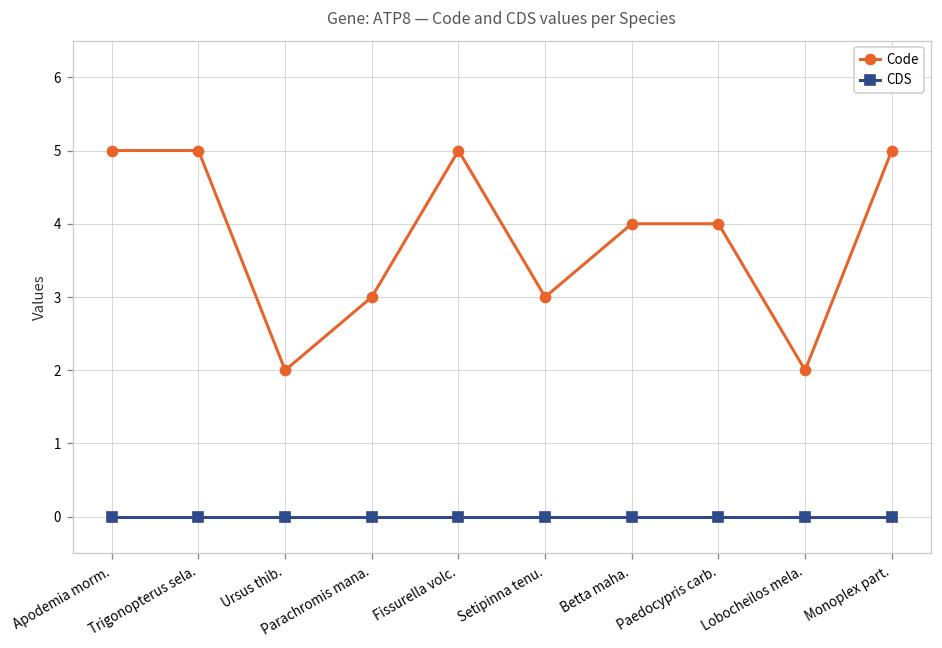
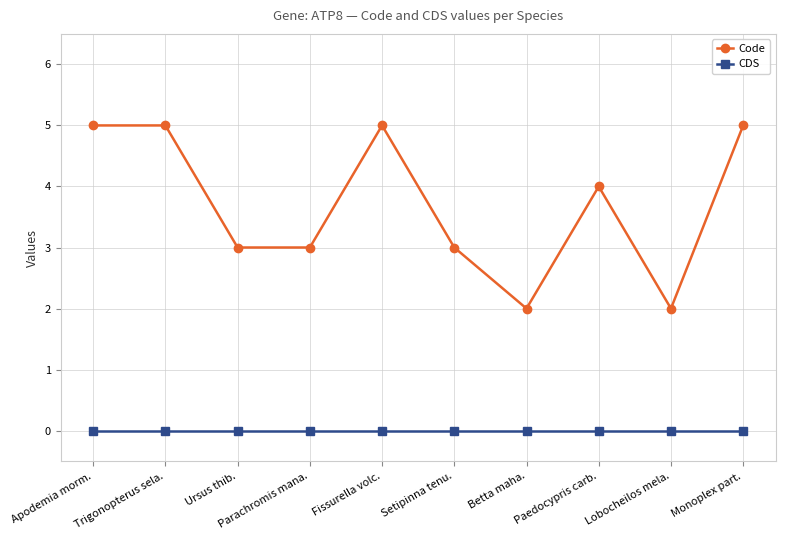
  {
    "Code": {
      "Apodemia morm.": 5,
      "Trigonopterus sela.": 5,
-     "Ursus thib.": 2,
+     "Ursus thib.": 3,
      "Parachromis mana.": 3,
      "Fissurella volc.": 5,
      "Setipinna tenu.": 3,
-     "Betta maha.": 4,
+     "Betta maha.": 2,
      "Paedocypris carb.": 4,
      "Lobocheilos mela.": 2,
      "Monoplex part.": 5
    },
    "CDS": {
      "Apodemia morm.": 0,
      "Trigonopterus sela.": 0,
      "Ursus thib.": 0,
      "Parachromis mana.": 0,
      "Fissurella volc.": 0,
      "Setipinna tenu.": 0,
      "Betta maha.": 0,
      "Paedocypris carb.": 0,
      "Lobocheilos mela.": 0,
      "Monoplex part.": 0
    }
  }
